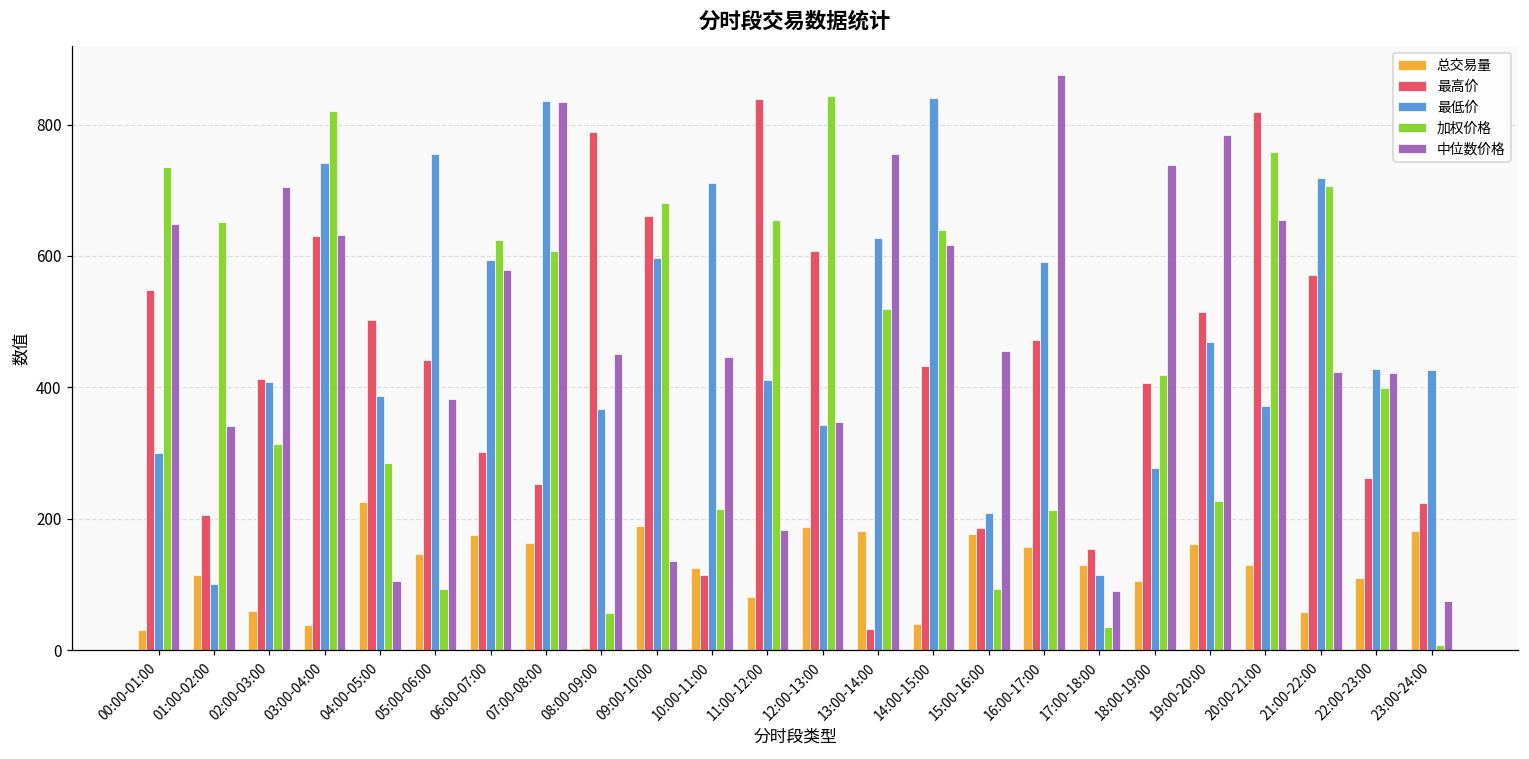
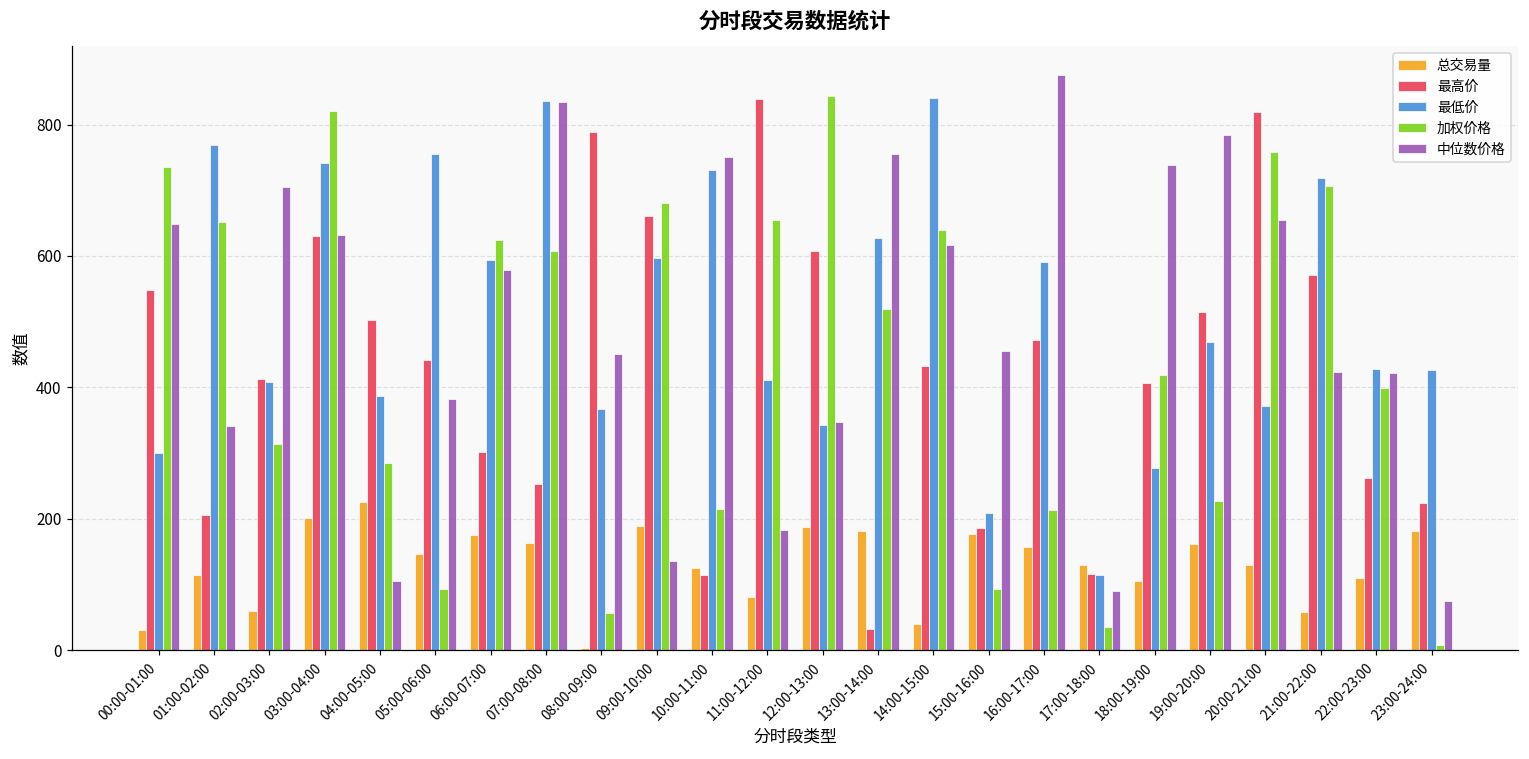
  {
    "总交易量": {
      "00:00-01:00": 30,
      "01:00-02:00": 110,
      "02:00-03:00": 60,
-     "03:00-04:00": 40,
+     "03:00-04:00": 200,
      "04:00-05:00": 230,
      "05:00-06:00": 150,
      "06:00-07:00": 180,
      "07:00-08:00": 160,
      "09:00-10:00": 190,
      "10:00-11:00": 120,
      "11:00-12:00": 80,
      "12:00-13:00": 190,
      "13:00-14:00": 180,
      "14:00-15:00": 40,
      "15:00-16:00": 180,
      "16:00-17:00": 160,
      "17:00-18:00": 130,
      "18:00-19:00": 110,
      "19:00-20:00": 160,
      "20:00-21:00": 130,
      "21:00-22:00": 60,
      "22:00-23:00": 110,
      "23:00-24:00": 180
    },
    "最高价": {
      "00:00-01:00": 550,
      "01:00-02:00": 210,
      "02:00-03:00": 410,
      "03:00-04:00": 630,
      "04:00-05:00": 500,
      "05:00-06:00": 440,
      "06:00-07:00": 300,
      "07:00-08:00": 250,
      "08:00-09:00": 790,
      "09:00-10:00": 660,
      "10:00-11:00": 110,
      "11:00-12:00": 840,
      "12:00-13:00": 610,
      "13:00-14:00": 30,
      "14:00-15:00": 430,
      "15:00-16:00": 190,
      "16:00-17:00": 470,
-     "17:00-18:00": 150,
+     "17:00-18:00": 120,
      "18:00-19:00": 410,
      "19:00-20:00": 510,
      "20:00-21:00": 820,
      "21:00-22:00": 570,
      "22:00-23:00": 260,
      "23:00-24:00": 220
    },
    "最低价": {
      "00:00-01:00": 300,
-     "01:00-02:00": 100,
+     "01:00-02:00": 770,
      "02:00-03:00": 410,
      "03:00-04:00": 740,
      "04:00-05:00": 390,
      "05:00-06:00": 750,
      "06:00-07:00": 590,
      "07:00-08:00": 840,
      "08:00-09:00": 370,
      "09:00-10:00": 600,
-     "10:00-11:00": 710,
+     "10:00-11:00": 730,
      "11:00-12:00": 410,
      "12:00-13:00": 340,
      "13:00-14:00": 630,
      "14:00-15:00": 840,
      "15:00-16:00": 210,
      "16:00-17:00": 590,
      "17:00-18:00": 120,
      "18:00-19:00": 280,
      "19:00-20:00": 470,
      "20:00-21:00": 370,
      "21:00-22:00": 720,
      "22:00-23:00": 430,
      "23:00-24:00": 430
    },
    "加权价格": {
      "00:00-01:00": 730,
      "01:00-02:00": 650,
      "02:00-03:00": 310,
      "03:00-04:00": 820,
      "04:00-05:00": 290,
      "05:00-06:00": 90,
      "06:00-07:00": 620,
      "07:00-08:00": 610,
      "08:00-09:00": 60,
      "09:00-10:00": 680,
      "10:00-11:00": 220,
      "11:00-12:00": 650,
      "12:00-13:00": 840,
      "13:00-14:00": 520,
      "14:00-15:00": 640,
      "15:00-16:00": 90,
      "16:00-17:00": 210,
      "17:00-18:00": 30,
      "18:00-19:00": 420,
      "19:00-20:00": 230,
      "20:00-21:00": 760,
      "21:00-22:00": 710,
      "22:00-23:00": 400,
      "23:00-24:00": 10
    },
    "中位数价格": {
      "00:00-01:00": 650,
      "01:00-02:00": 340,
      "02:00-03:00": 700,
      "03:00-04:00": 630,
      "04:00-05:00": 110,
      "05:00-06:00": 380,
      "06:00-07:00": 580,
      "07:00-08:00": 830,
      "08:00-09:00": 450,
      "09:00-10:00": 140,
-     "10:00-11:00": 450,
+     "10:00-11:00": 750,
      "11:00-12:00": 180,
      "12:00-13:00": 350,
      "13:00-14:00": 760,
      "14:00-15:00": 620,
      "15:00-16:00": 450,
      "16:00-17:00": 880,
      "17:00-18:00": 90,
      "18:00-19:00": 740,
      "19:00-20:00": 780,
      "20:00-21:00": 650,
      "21:00-22:00": 420,
      "22:00-23:00": 420,
      "23:00-24:00": 70
    }
  }
